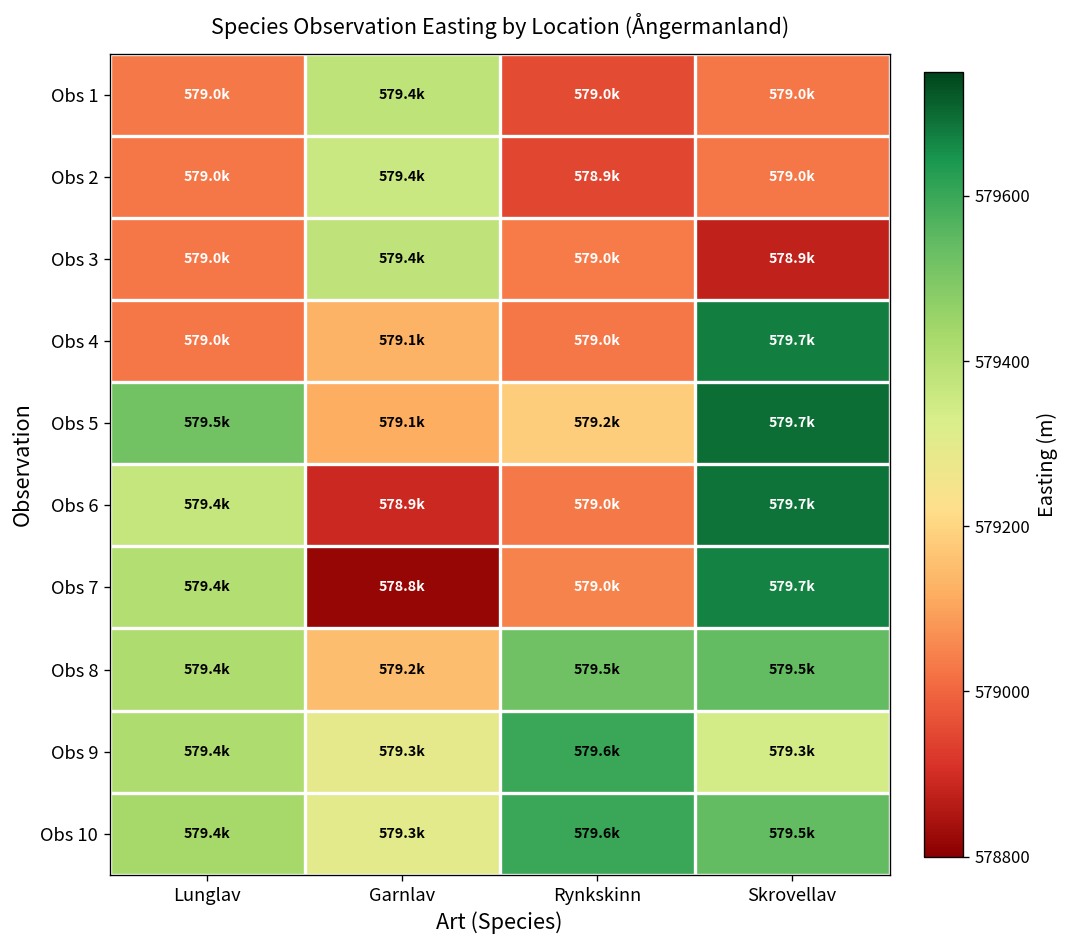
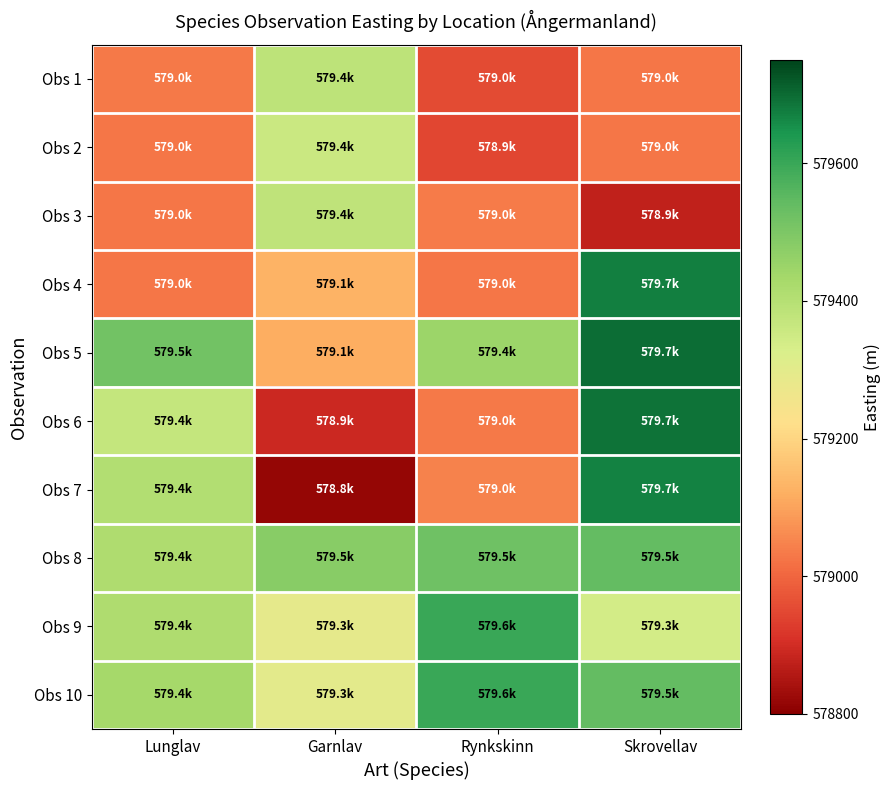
  {
    "Obs 1": {
      "Lunglav": "579.0k",
      "Garnlav": "579.4k",
      "Rynkskinn": "579.0k",
      "Skrovellav": "579.0k"
    },
    "Obs 2": {
      "Lunglav": "579.0k",
      "Garnlav": "579.4k",
      "Rynkskinn": "578.9k",
      "Skrovellav": "579.0k"
    },
    "Obs 3": {
      "Lunglav": "579.0k",
      "Garnlav": "579.4k",
      "Rynkskinn": "579.0k",
      "Skrovellav": "578.9k"
    },
    "Obs 4": {
      "Lunglav": "579.0k",
      "Garnlav": "579.1k",
      "Rynkskinn": "579.0k",
      "Skrovellav": "579.7k"
    },
    "Obs 5": {
      "Lunglav": "579.5k",
      "Garnlav": "579.1k",
-     "Rynkskinn": "579.2k",
+     "Rynkskinn": "579.4k",
      "Skrovellav": "579.7k"
    },
    "Obs 6": {
      "Lunglav": "579.4k",
      "Garnlav": "578.9k",
      "Rynkskinn": "579.0k",
      "Skrovellav": "579.7k"
    },
    "Obs 7": {
      "Lunglav": "579.4k",
      "Garnlav": "578.8k",
      "Rynkskinn": "579.0k",
      "Skrovellav": "579.7k"
    },
    "Obs 8": {
      "Lunglav": "579.4k",
-     "Garnlav": "579.2k",
+     "Garnlav": "579.5k",
      "Rynkskinn": "579.5k",
      "Skrovellav": "579.5k"
    },
    "Obs 9": {
      "Lunglav": "579.4k",
      "Garnlav": "579.3k",
      "Rynkskinn": "579.6k",
      "Skrovellav": "579.3k"
    },
    "Obs 10": {
      "Lunglav": "579.4k",
      "Garnlav": "579.3k",
      "Rynkskinn": "579.6k",
      "Skrovellav": "579.5k"
    }
  }
